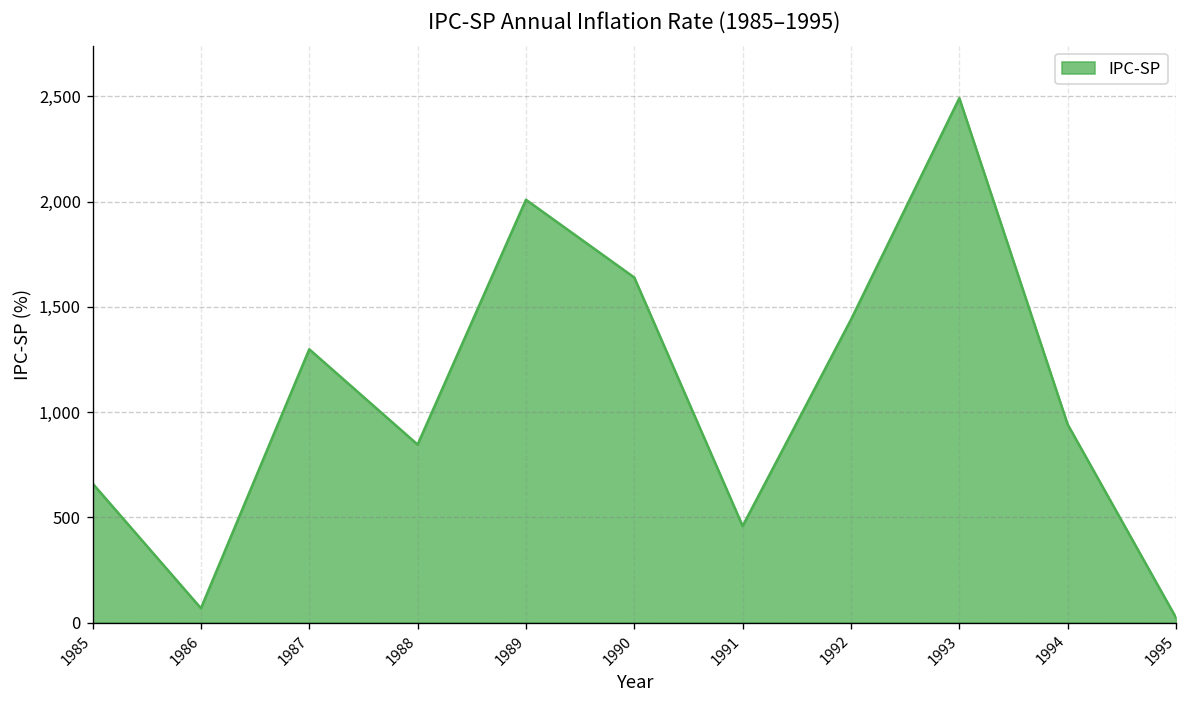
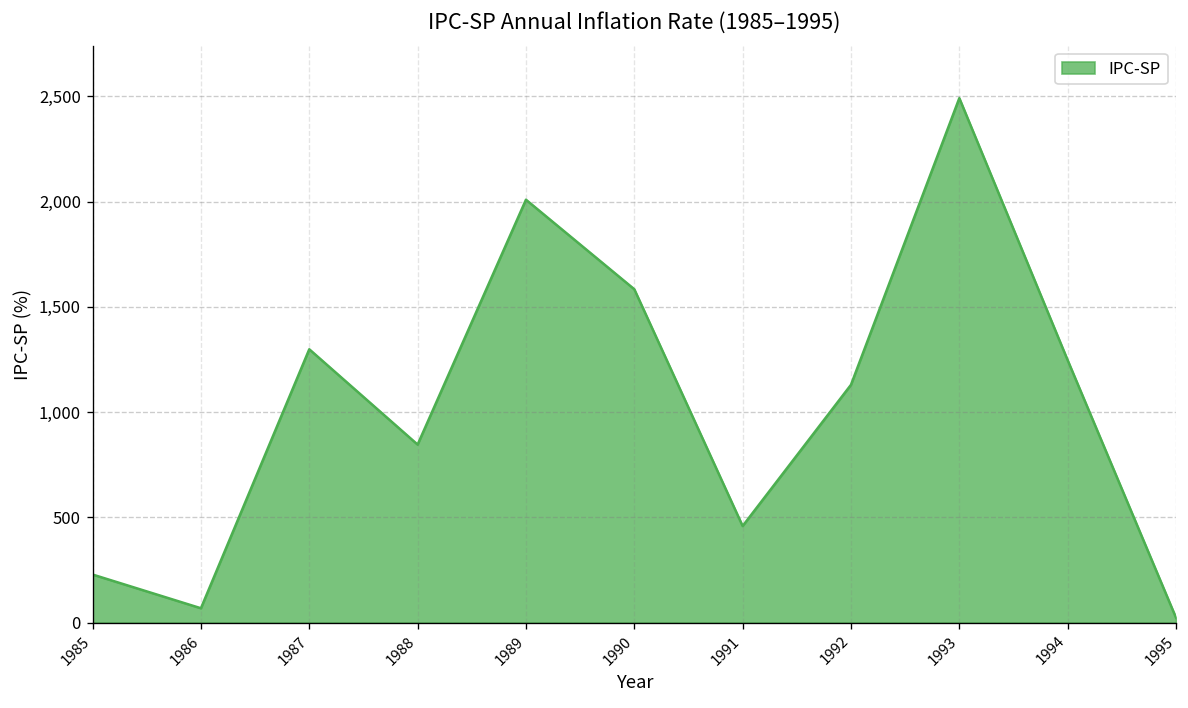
  {
-   "1985": "660",
+   "1985": "230",
    "1986": "70",
    "1987": "1,300",
    "1988": "850",
    "1989": "2,010",
-   "1990": "1,640",
+   "1990": "1,580",
    "1991": "460",
-   "1992": "1,440",
+   "1992": "1,130",
    "1993": "2,490",
-   "1994": "940",
+   "1994": "1,250",
    "1995": "20"
  }
